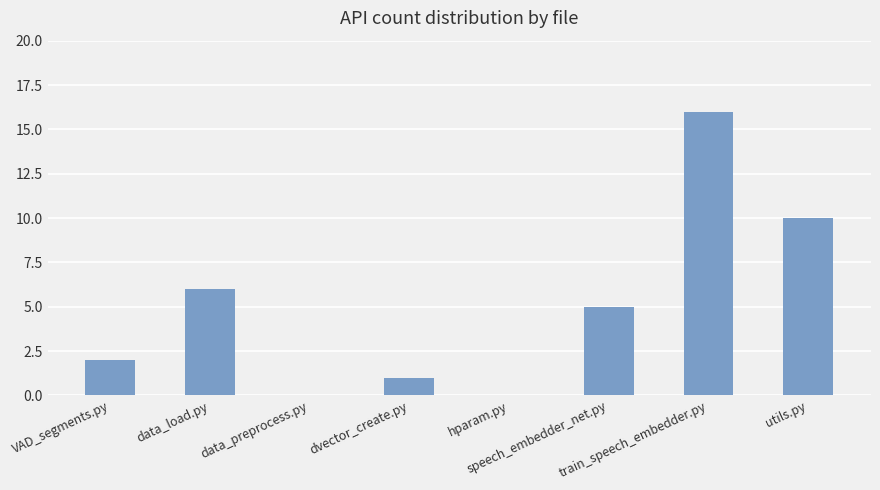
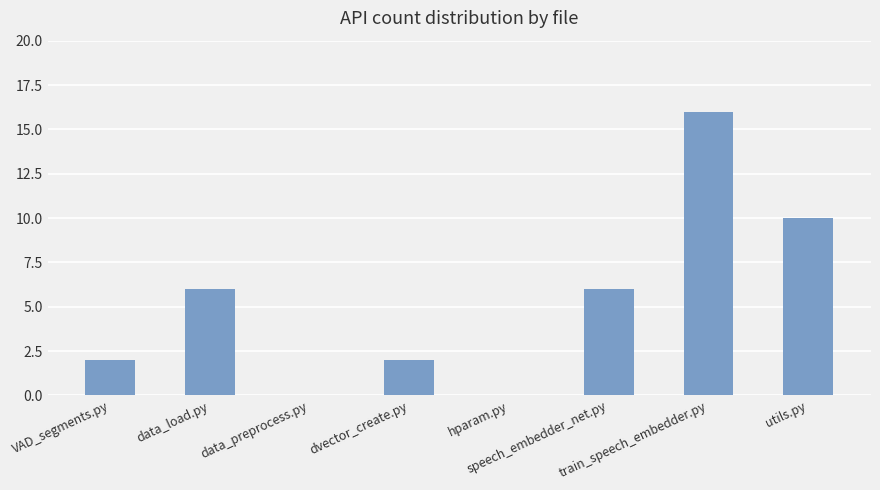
  {
    "VAD_segments.py": 2,
    "data_load.py": 6,
    "data_preprocess.py": 0,
-   "dvector_create.py": 1,
+   "dvector_create.py": 2,
    "hparam.py": 0,
-   "speech_embedder_net.py": 5,
+   "speech_embedder_net.py": 6,
    "train_speech_embedder.py": 16,
    "utils.py": 10
  }
